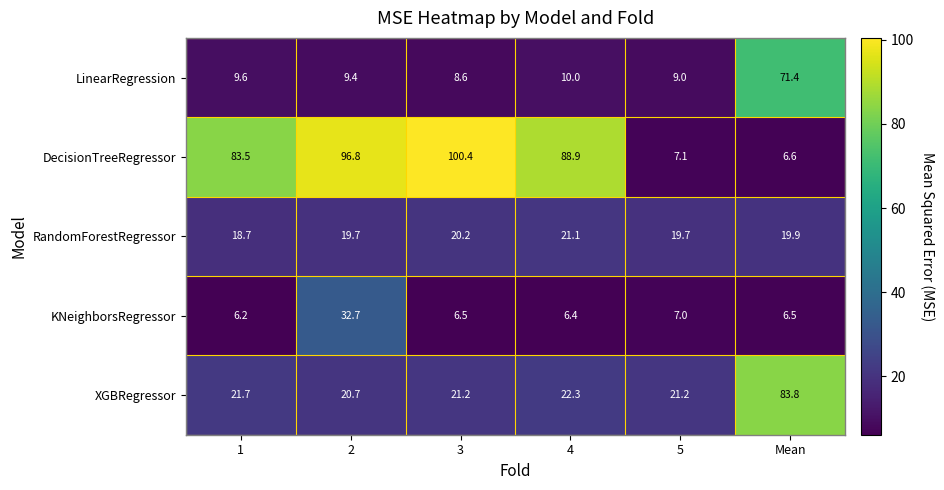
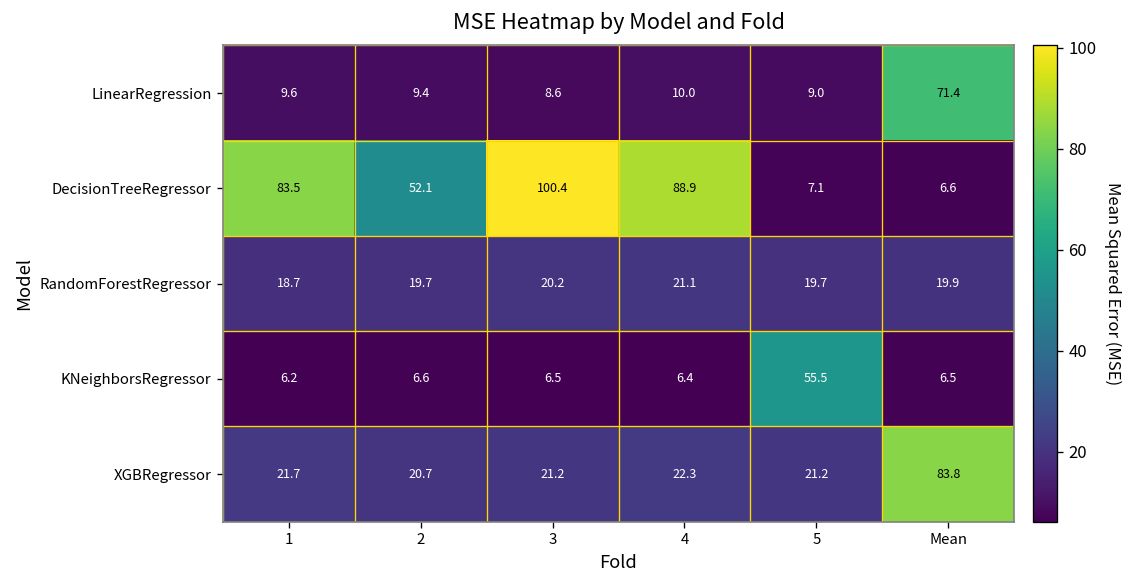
  {
    "LinearRegression": {
      "1": 9.6,
      "2": 9.4,
      "3": 8.6,
      "4": 10.0,
      "5": 9.0,
      "Mean": 71.4
    },
    "DecisionTreeRegressor": {
      "1": 83.5,
-     "2": 96.8,
+     "2": 52.1,
      "3": 100.4,
      "4": 88.9,
      "5": 7.1,
      "Mean": 6.6
    },
    "RandomForestRegressor": {
      "1": 18.7,
      "2": 19.7,
      "3": 20.2,
      "4": 21.1,
      "5": 19.7,
      "Mean": 19.9
    },
    "KNeighborsRegressor": {
      "1": 6.2,
-     "2": 32.7,
+     "2": 6.6,
      "3": 6.5,
      "4": 6.4,
-     "5": 7.0,
+     "5": 55.5,
      "Mean": 6.5
    },
    "XGBRegressor": {
      "1": 21.7,
      "2": 20.7,
      "3": 21.2,
      "4": 22.3,
      "5": 21.2,
      "Mean": 83.8
    }
  }
